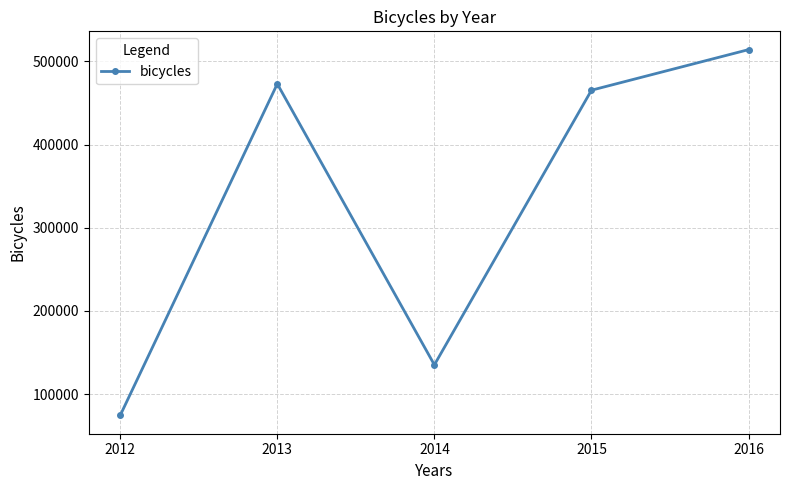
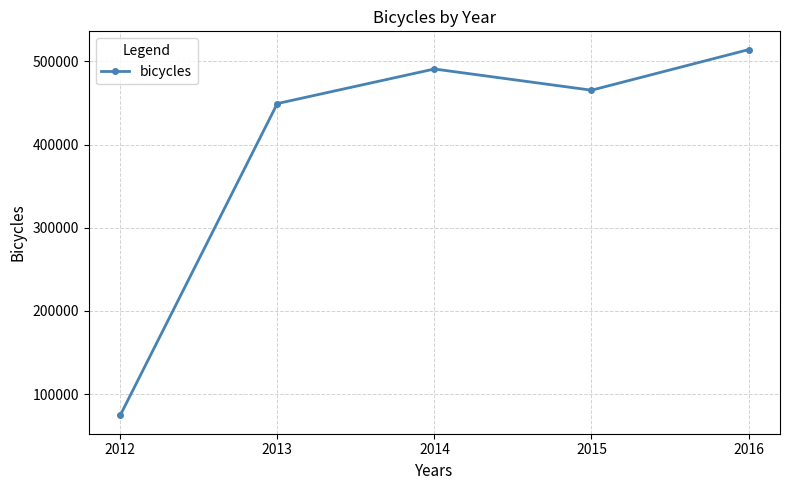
  {
    "2012": 70000,
-   "2013": 470000,
-   "2014": 140000,
+   "2013": 450000,
+   "2014": 490000,
    "2015": 470000,
    "2016": 510000
  }
